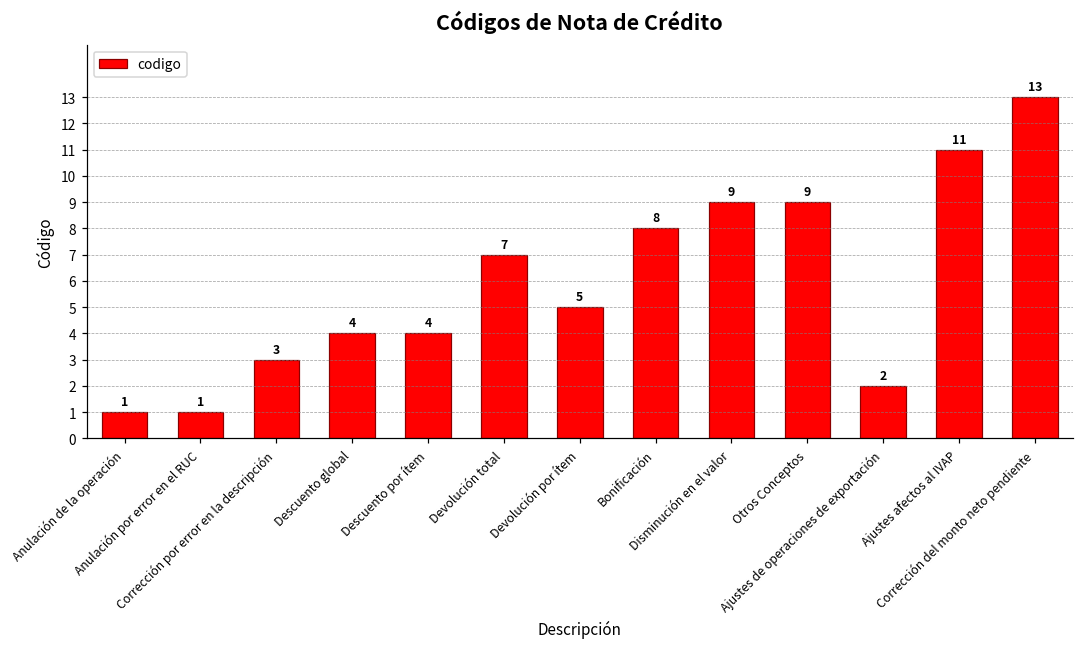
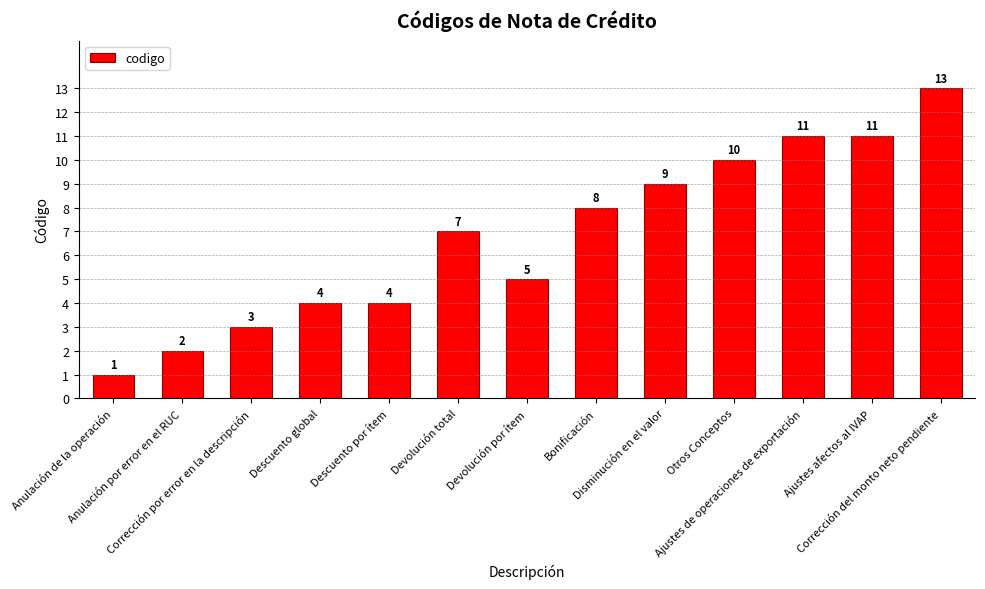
  {
    "Anulación de la operación": 1,
-   "Anulación por error en el RUC": 1,
+   "Anulación por error en el RUC": 2,
    "Corrección por error en la descripción": 3,
    "Descuento global": 4,
    "Descuento por ítem": 4,
    "Devolución total": 7,
    "Devolución por ítem": 5,
    "Bonificación": 8,
    "Disminución en el valor": 9,
-   "Otros Conceptos": 9,
-   "Ajustes de operaciones de exportación": 2,
+   "Otros Conceptos": 10,
+   "Ajustes de operaciones de exportación": 11,
    "Ajustes afectos al IVAP": 11,
    "Corrección del monto neto pendiente": 13
  }
